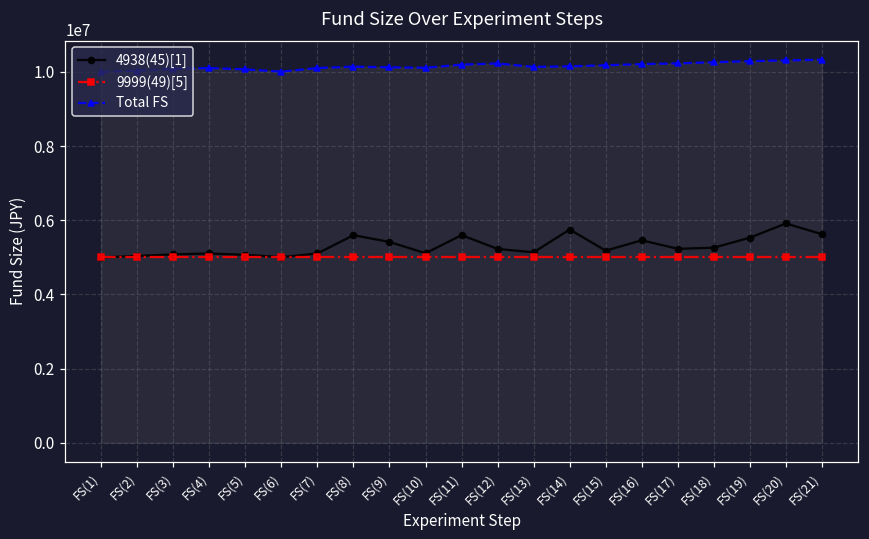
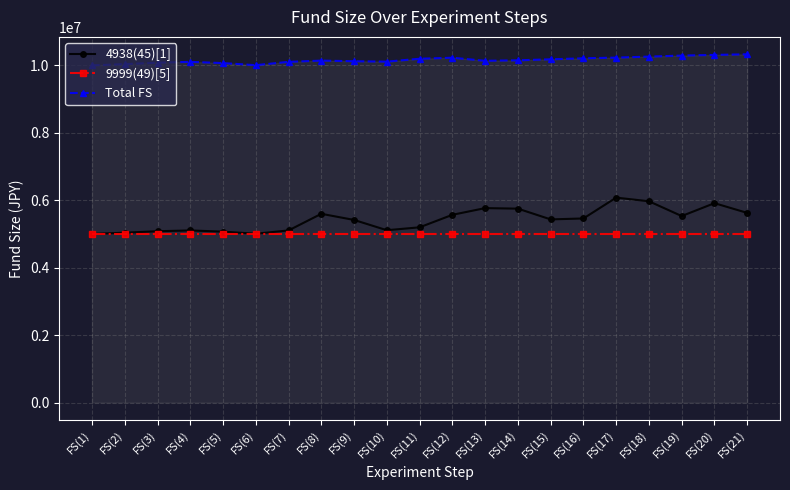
  {
    "4938(45)[1]": {
      "FS(3)": 5100000,
      "FS(4)": 5100000,
      "FS(7)": 5100000,
      "FS(8)": 5600000,
      "FS(9)": 5400000,
      "FS(10)": 5100000,
-     "FS(11)": 5600000,
-     "FS(12)": 5200000,
-     "FS(13)": 5100000,
+     "FS(11)": 5200000,
+     "FS(12)": 5600000,
+     "FS(13)": 5800000,
      "FS(14)": 5800000,
-     "FS(15)": 5200000,
+     "FS(15)": 5400000,
      "FS(16)": 5500000,
-     "FS(17)": 5200000,
-     "FS(18)": 5300000,
+     "FS(17)": 6100000,
+     "FS(18)": 6000000,
      "FS(19)": 5500000,
      "FS(20)": 5900000,
      "FS(21)": 5600000
    },
    "9999(49)[5]": {
      "FS(3)": 5000000,
      "FS(4)": 5000000,
      "FS(7)": 5000000,
      "FS(8)": 5000000,
      "FS(9)": 5000000,
      "FS(10)": 5000000,
      "FS(11)": 5000000,
      "FS(12)": 5000000,
      "FS(13)": 5000000,
      "FS(14)": 5000000,
      "FS(15)": 5000000,
      "FS(16)": 5000000,
      "FS(17)": 5000000,
      "FS(18)": 5000000,
      "FS(19)": 5000000,
      "FS(20)": 5000000,
      "FS(21)": 5000000
    },
    "Total FS": {
      "FS(4)": 10100000,
      "FS(5)": 10100000,
      "FS(6)": 10000000,
      "FS(7)": 10100000,
      "FS(8)": 10100000,
      "FS(9)": 10100000,
      "FS(10)": 10100000,
      "FS(11)": 10200000,
      "FS(12)": 10200000,
      "FS(13)": 10100000,
      "FS(14)": 10200000,
      "FS(15)": 10200000,
      "FS(16)": 10200000,
      "FS(17)": 10200000,
      "FS(18)": 10300000,
      "FS(19)": 10300000,
      "FS(20)": 10300000,
      "FS(21)": 10300000
    }
  }
